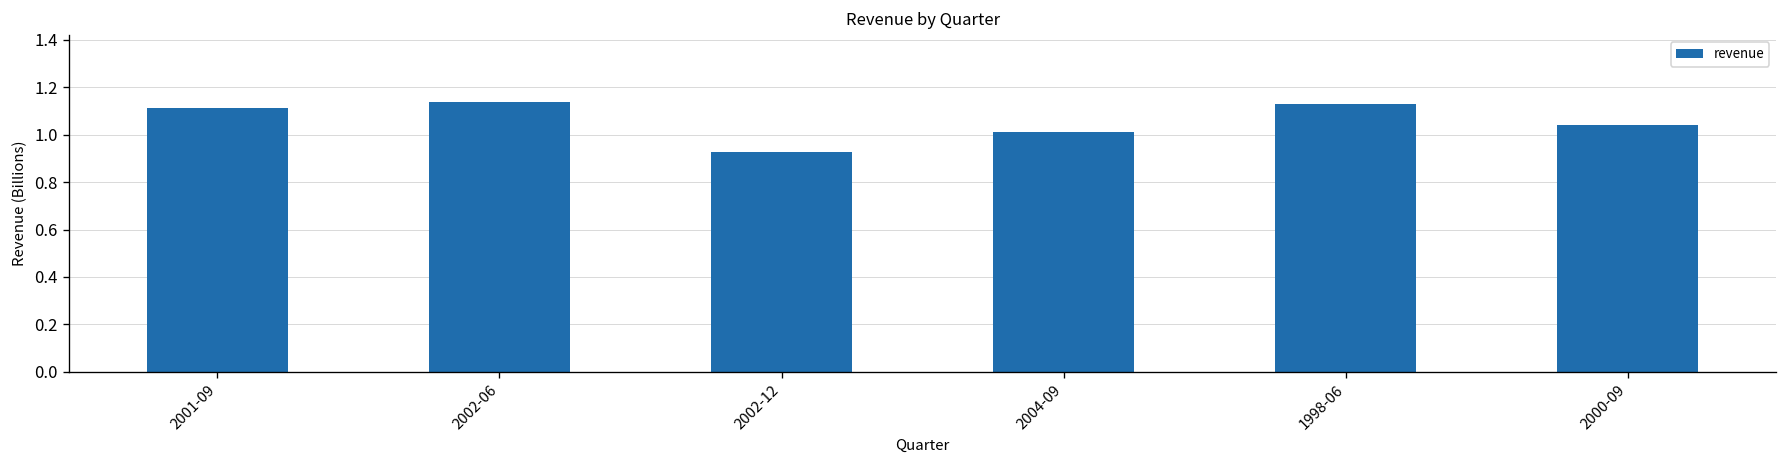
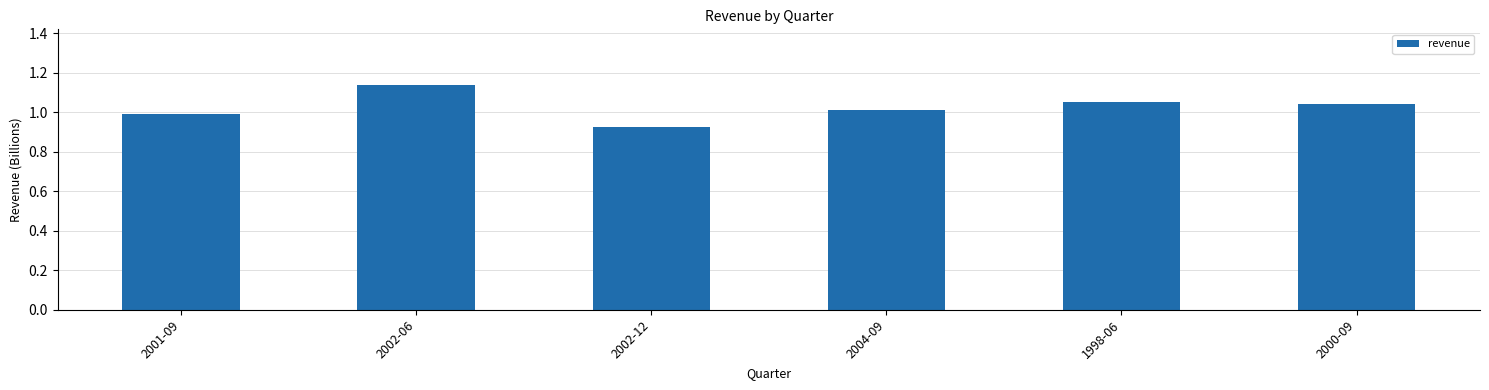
  {
-   "2001-09": 1.11,
+   "2001-09": 0.99,
    "2002-06": 1.14,
    "2002-12": 0.93,
    "2004-09": 1.01,
-   "1998-06": 1.13,
+   "1998-06": 1.05,
    "2000-09": 1.04
  }
